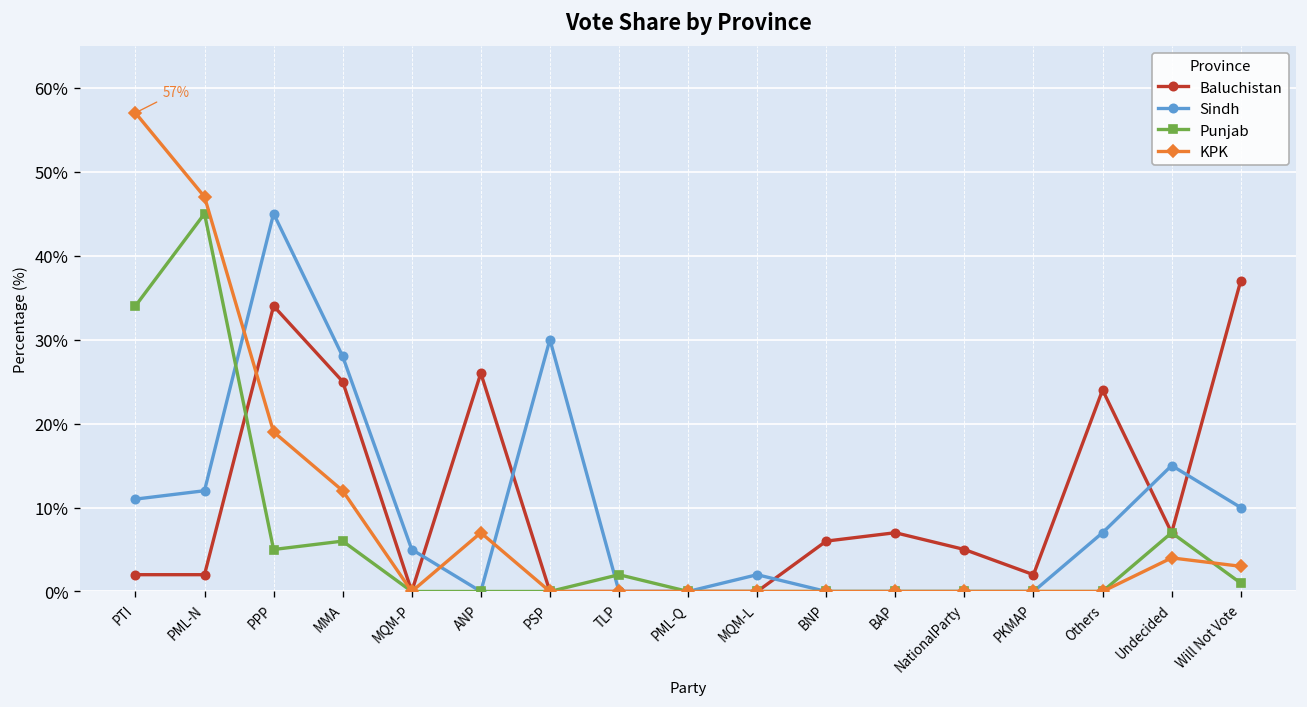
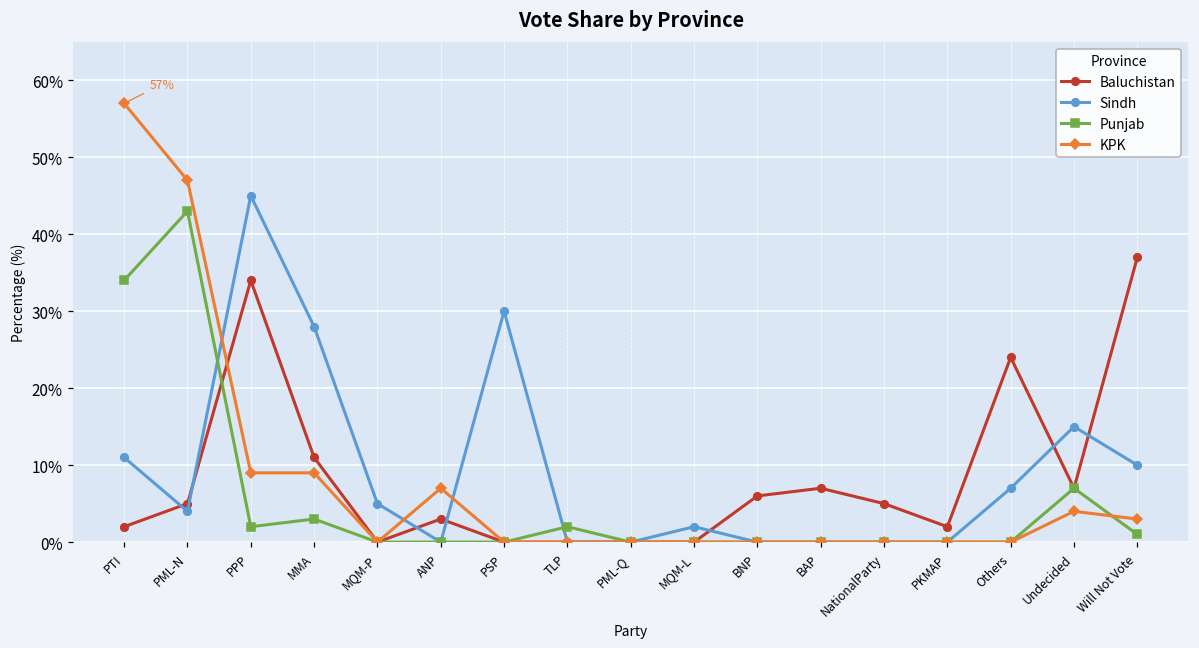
  {
    "Baluchistan": {
      "PTI": "2%",
-     "PML-N": "2%",
+     "PML-N": "5%",
      "PPP": "34%",
-     "MMA": "25%",
-     "ANP": "26%",
+     "MMA": "11%",
+     "ANP": "3%",
      "BNP": "6%",
      "BAP": "7%",
      "NationalParty": "5%",
      "PKMAP": "2%",
      "Others": "24%",
      "Will Not Vote": "37%"
    },
    "Sindh": {
      "PTI": "11%",
-     "PML-N": "12%",
+     "PML-N": "4%",
      "PPP": "45%",
      "MMA": "28%",
      "MQM-P": "5%",
      "PSP": "30%",
      "MQM-L": "2%",
      "Others": "7%",
      "Undecided": "15%",
      "Will Not Vote": "10%"
    },
    "Punjab": {
      "PTI": "34%",
-     "PML-N": "45%",
-     "PPP": "5%",
-     "MMA": "6%",
+     "PML-N": "43%",
+     "PPP": "2%",
+     "MMA": "3%",
      "TLP": "2%",
      "Will Not Vote": "1%"
    },
    "KPK": {
      "PML-N": "47%",
-     "PPP": "19%",
-     "MMA": "12%",
+     "PPP": "9%",
+     "MMA": "9%",
      "ANP": "7%",
      "Undecided": "4%",
      "Will Not Vote": "3%"
    }
  }
